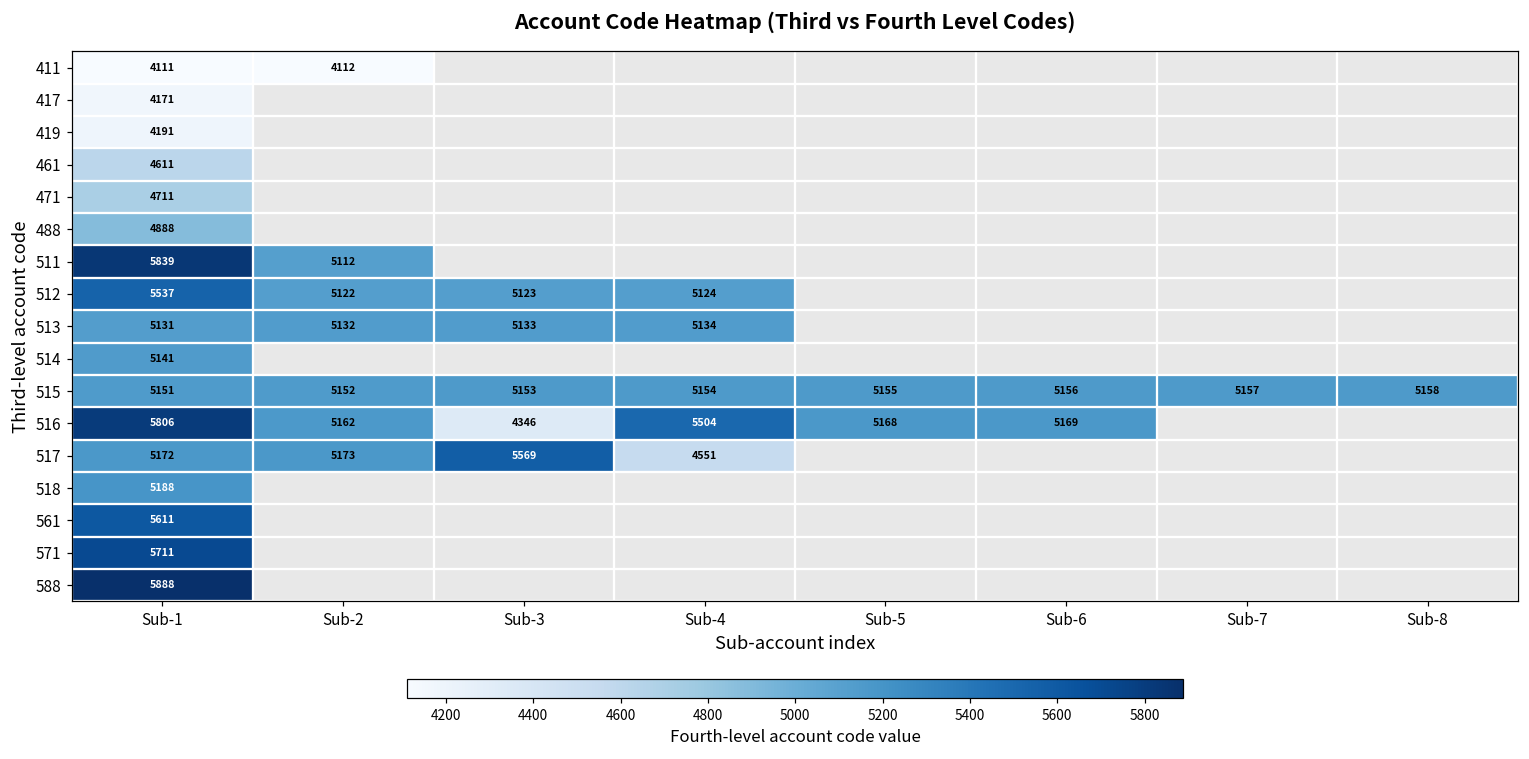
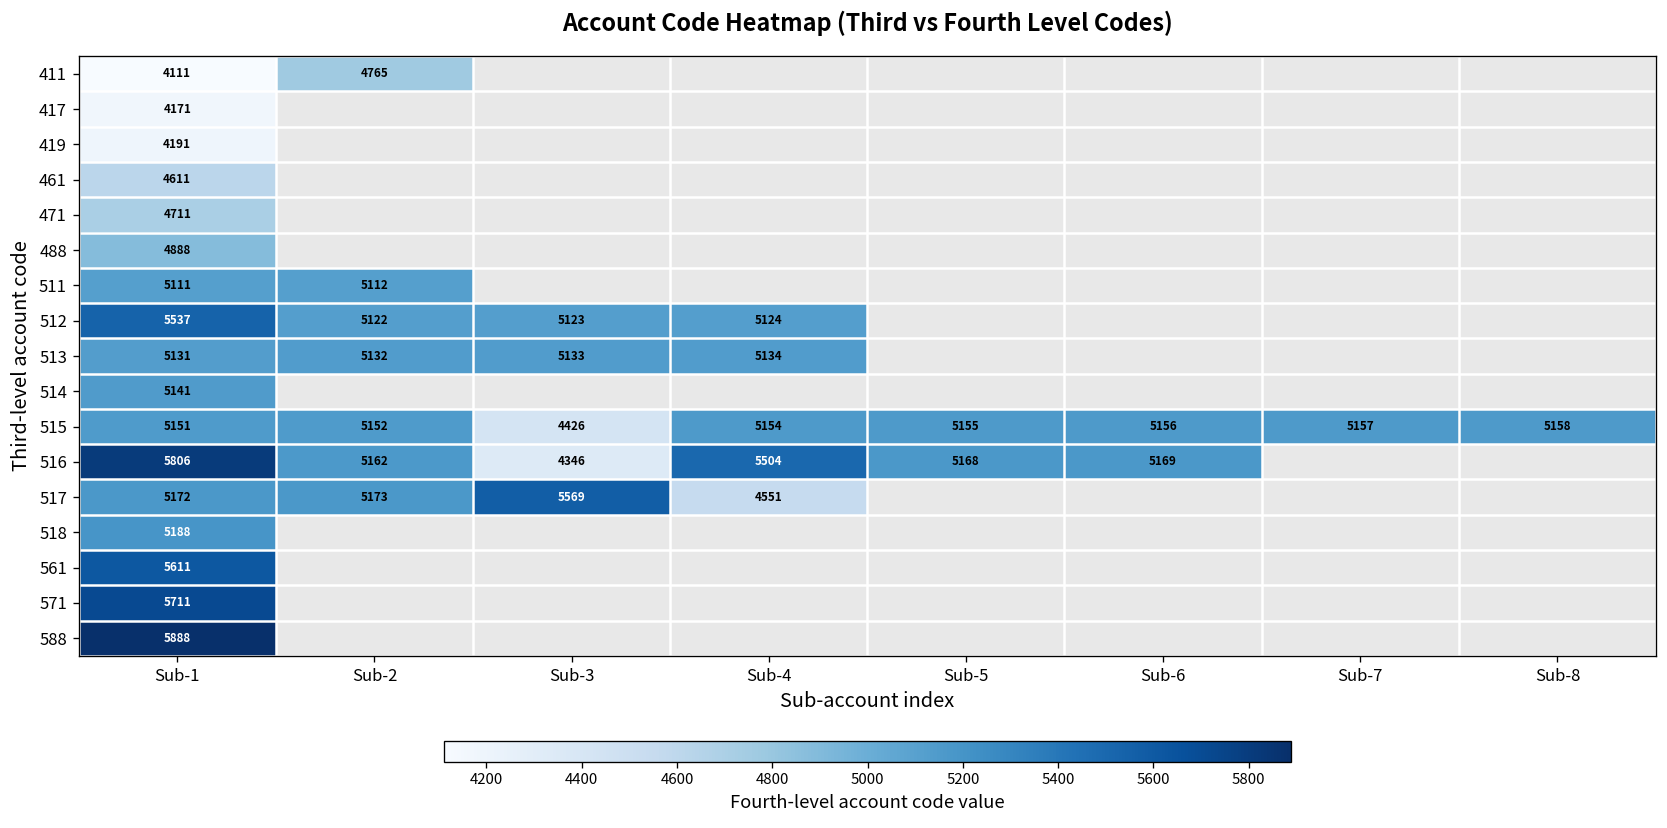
  {
    "411": {
      "Sub-1": 4111,
-     "Sub-2": 4112
+     "Sub-2": 4765
    },
    "417": {
      "Sub-1": 4171
    },
    "419": {
      "Sub-1": 4191
    },
    "461": {
      "Sub-1": 4611
    },
    "471": {
      "Sub-1": 4711
    },
    "488": {
      "Sub-1": 4888
    },
    "511": {
-     "Sub-1": 5839,
+     "Sub-1": 5111,
      "Sub-2": 5112
    },
    "512": {
      "Sub-1": 5537,
      "Sub-2": 5122,
      "Sub-3": 5123,
      "Sub-4": 5124
    },
    "513": {
      "Sub-1": 5131,
      "Sub-2": 5132,
      "Sub-3": 5133,
      "Sub-4": 5134
    },
    "514": {
      "Sub-1": 5141
    },
    "515": {
      "Sub-1": 5151,
      "Sub-2": 5152,
-     "Sub-3": 5153,
+     "Sub-3": 4426,
      "Sub-4": 5154,
      "Sub-5": 5155,
      "Sub-6": 5156,
      "Sub-7": 5157,
      "Sub-8": 5158
    },
    "516": {
      "Sub-1": 5806,
      "Sub-2": 5162,
      "Sub-3": 4346,
      "Sub-4": 5504,
      "Sub-5": 5168,
      "Sub-6": 5169
    },
    "517": {
      "Sub-1": 5172,
      "Sub-2": 5173,
      "Sub-3": 5569,
      "Sub-4": 4551
    },
    "518": {
      "Sub-1": 5188
    },
    "561": {
      "Sub-1": 5611
    },
    "571": {
      "Sub-1": 5711
    },
    "588": {
      "Sub-1": 5888
    }
  }
